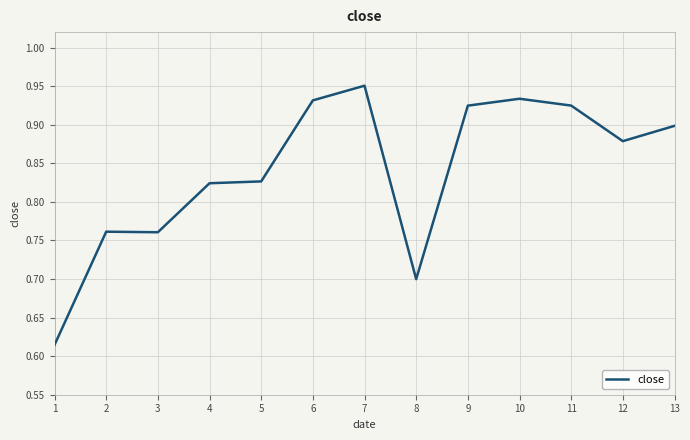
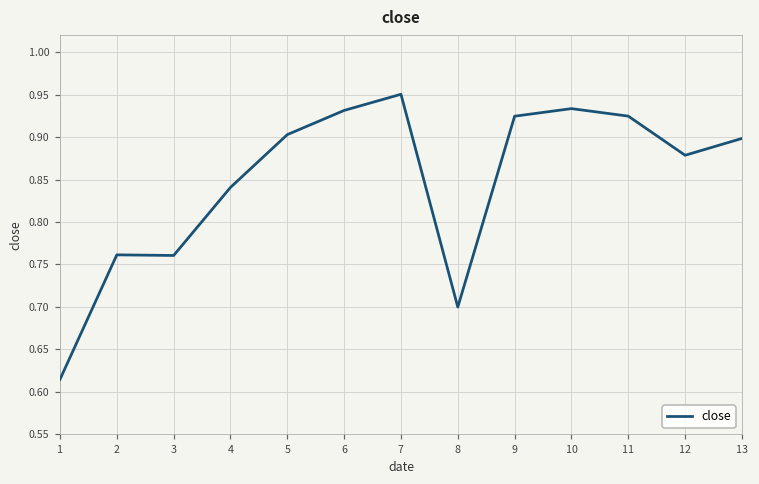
  {
    "1": 0.61,
    "2": 0.76,
    "3": 0.76,
-   "4": 0.82,
-   "5": 0.83,
+   "4": 0.84,
+   "5": 0.90,
    "6": 0.93,
    "7": 0.95,
    "8": 0.70,
    "9": 0.92,
    "10": 0.93,
    "11": 0.92,
    "12": 0.88,
    "13": 0.90
  }
